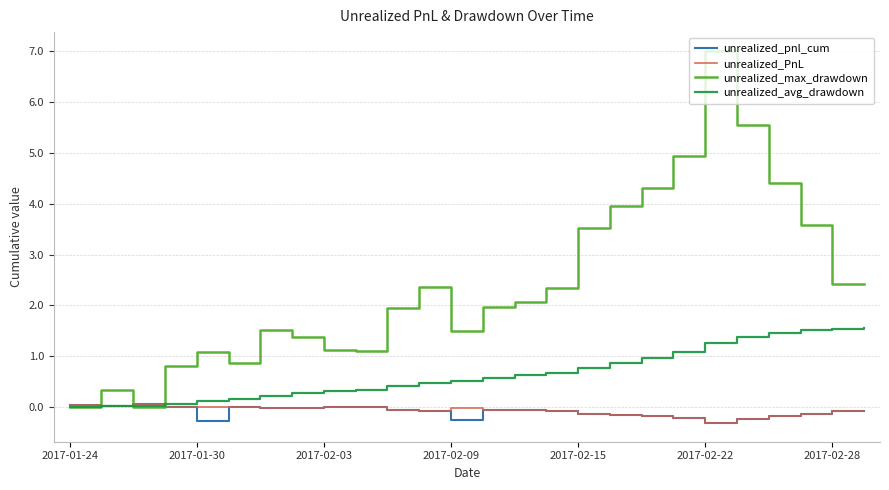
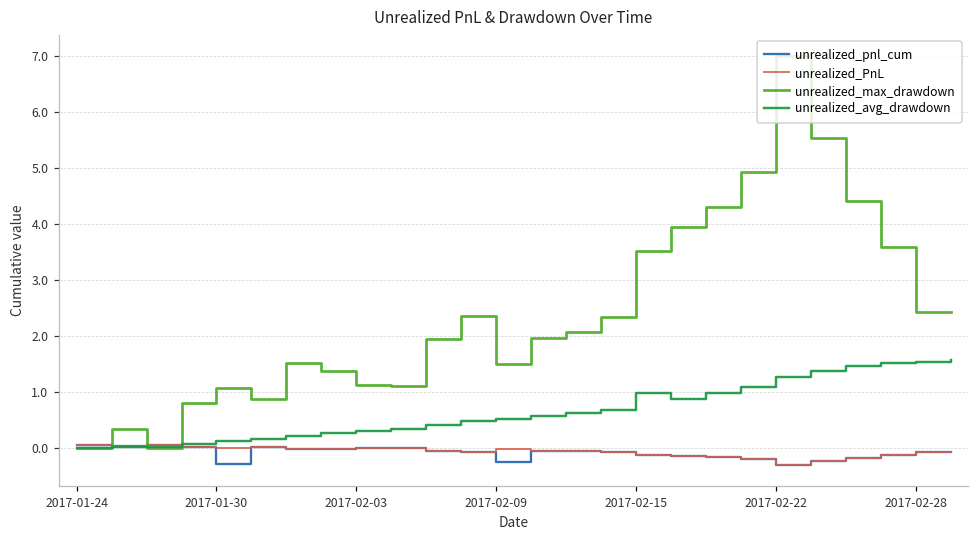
  {
    "unrealized_pnl_cum": {
      "2017-01-30": -0.3,
      "2017-02-09": -0.3
    },
    "unrealized_PnL": {
      "2017-01-30": 0.0,
      "2017-02-09": 0.0
    },
    "unrealized_max_drawdown": {
      "2017-01-30": 1.1,
      "2017-02-03": 1.1,
      "2017-02-09": 1.5,
      "2017-02-15": 3.5,
      "2017-02-28": 2.4
    },
    "unrealized_avg_drawdown": {
      "2017-01-30": 0.1,
      "2017-02-03": 0.3,
      "2017-02-09": 0.5,
-     "2017-02-15": 0.8,
+     "2017-02-15": 1.0,
      "2017-02-22": 1.3,
      "2017-02-28": 1.5
    }
  }
